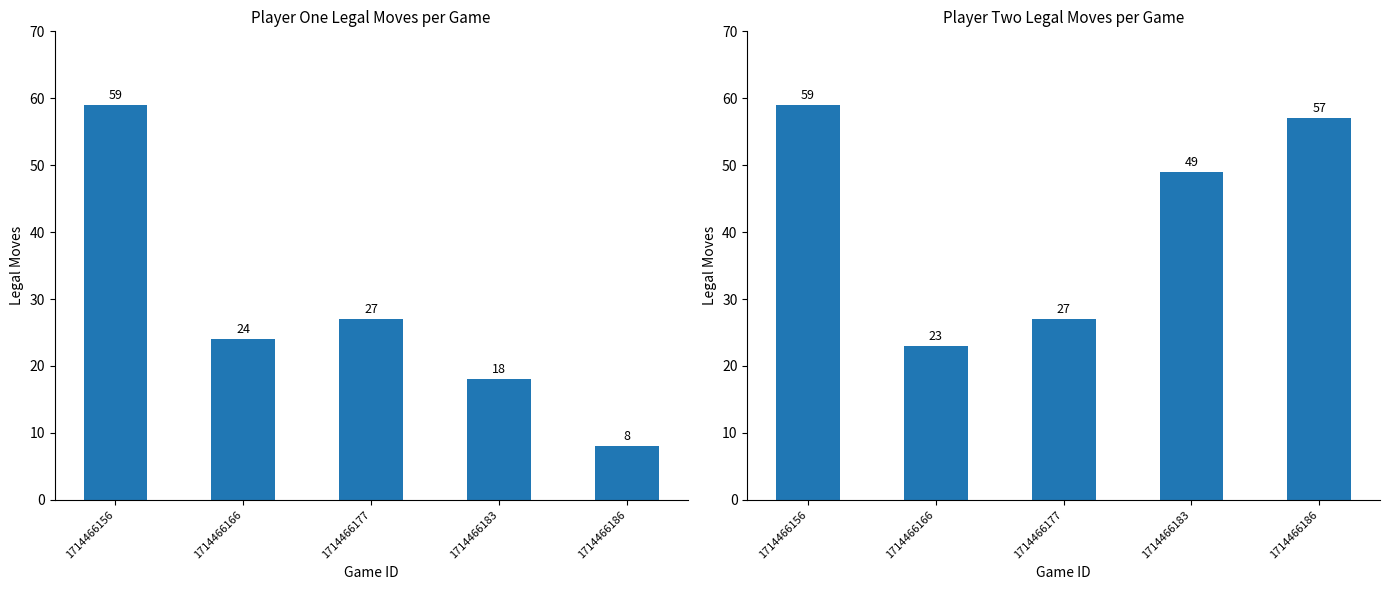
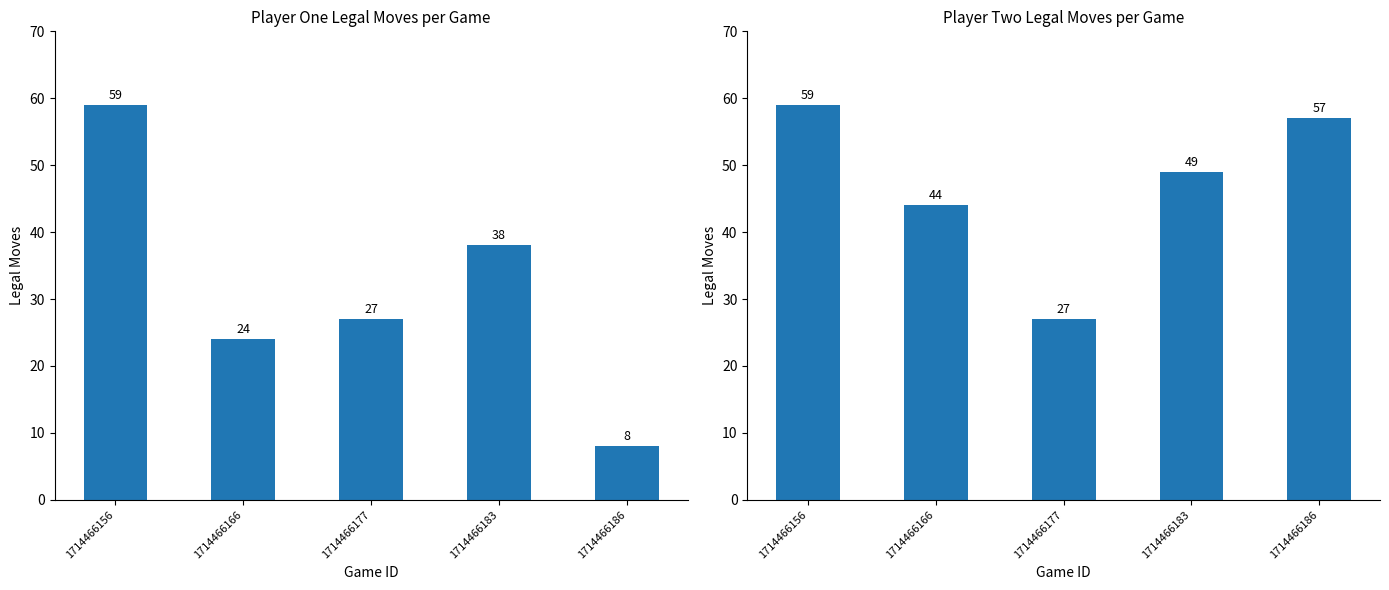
  {
    "Player One Legal Moves per Game": {
      "1714466156": 59,
      "1714466166": 24,
      "1714466177": 27,
-     "1714466183": 18,
+     "1714466183": 38,
      "1714466186": 8
    },
    "Player Two Legal Moves per Game": {
      "1714466156": 59,
-     "1714466166": 23,
+     "1714466166": 44,
      "1714466177": 27,
      "1714466183": 49,
      "1714466186": 57
    }
  }
